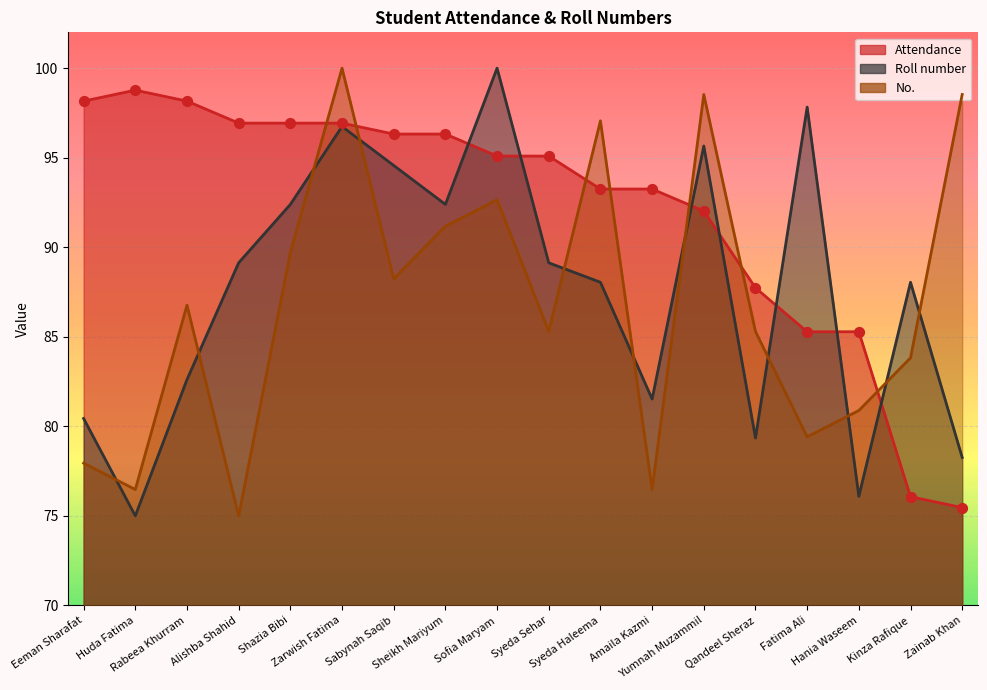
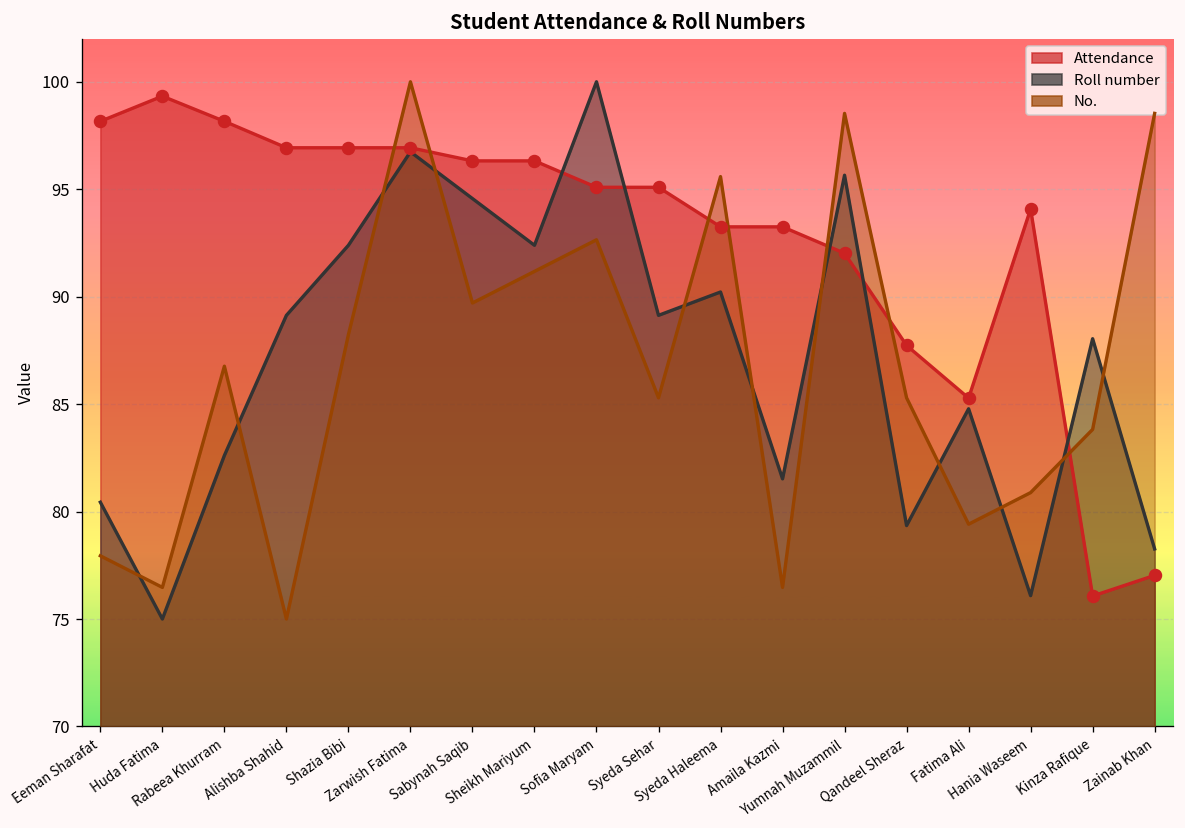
  {
    "Attendance": {
      "Eeman Sharafat": 98.2,
-     "Huda Fatima": 98.8,
+     "Huda Fatima": 99.3,
      "Rabeea Khurram": 98.2,
      "Alishba Shahid": 96.9,
      "Shazia Bibi": 96.9,
      "Zarwish Fatima": 96.9,
      "Sabynah Saqib": 96.3,
      "Sheikh Mariyum": 96.3,
      "Sofia Maryam": 95.1,
      "Syeda Sehar": 95.1,
      "Syeda Haleema": 93.3,
      "Amaila Kazmi": 93.3,
      "Yumnah Muzammil": 92.0,
      "Qandeel Sheraz": 87.7,
      "Fatima Ali": 85.3,
-     "Hania Waseem": 85.3,
+     "Hania Waseem": 94.1,
      "Kinza Rafique": 76.1,
-     "Zainab Khan": 75.5
+     "Zainab Khan": 77.0
    },
    "Roll number": {
      "Eeman Sharafat": 80.4,
      "Huda Fatima": 75.0,
      "Rabeea Khurram": 82.6,
      "Alishba Shahid": 89.1,
      "Shazia Bibi": 92.4,
      "Zarwish Fatima": 96.7,
      "Sabynah Saqib": 94.6,
      "Sheikh Mariyum": 92.4,
      "Sofia Maryam": 100.0,
      "Syeda Sehar": 89.1,
-     "Syeda Haleema": 88.0,
+     "Syeda Haleema": 90.2,
      "Amaila Kazmi": 81.5,
      "Yumnah Muzammil": 95.7,
      "Qandeel Sheraz": 79.3,
-     "Fatima Ali": 97.8,
+     "Fatima Ali": 84.8,
      "Hania Waseem": 76.1,
      "Kinza Rafique": 88.0,
      "Zainab Khan": 78.3
    },
    "No.": {
      "Eeman Sharafat": 77.9,
      "Huda Fatima": 76.5,
      "Rabeea Khurram": 86.8,
      "Alishba Shahid": 75.0,
-     "Shazia Bibi": 89.7,
+     "Shazia Bibi": 88.2,
      "Zarwish Fatima": 100.0,
-     "Sabynah Saqib": 88.2,
+     "Sabynah Saqib": 89.7,
      "Sheikh Mariyum": 91.2,
      "Sofia Maryam": 92.6,
      "Syeda Sehar": 85.3,
-     "Syeda Haleema": 97.1,
+     "Syeda Haleema": 95.6,
      "Amaila Kazmi": 76.5,
      "Yumnah Muzammil": 98.5,
      "Qandeel Sheraz": 85.3,
      "Fatima Ali": 79.4,
      "Hania Waseem": 80.9,
      "Kinza Rafique": 83.8
    }
  }
